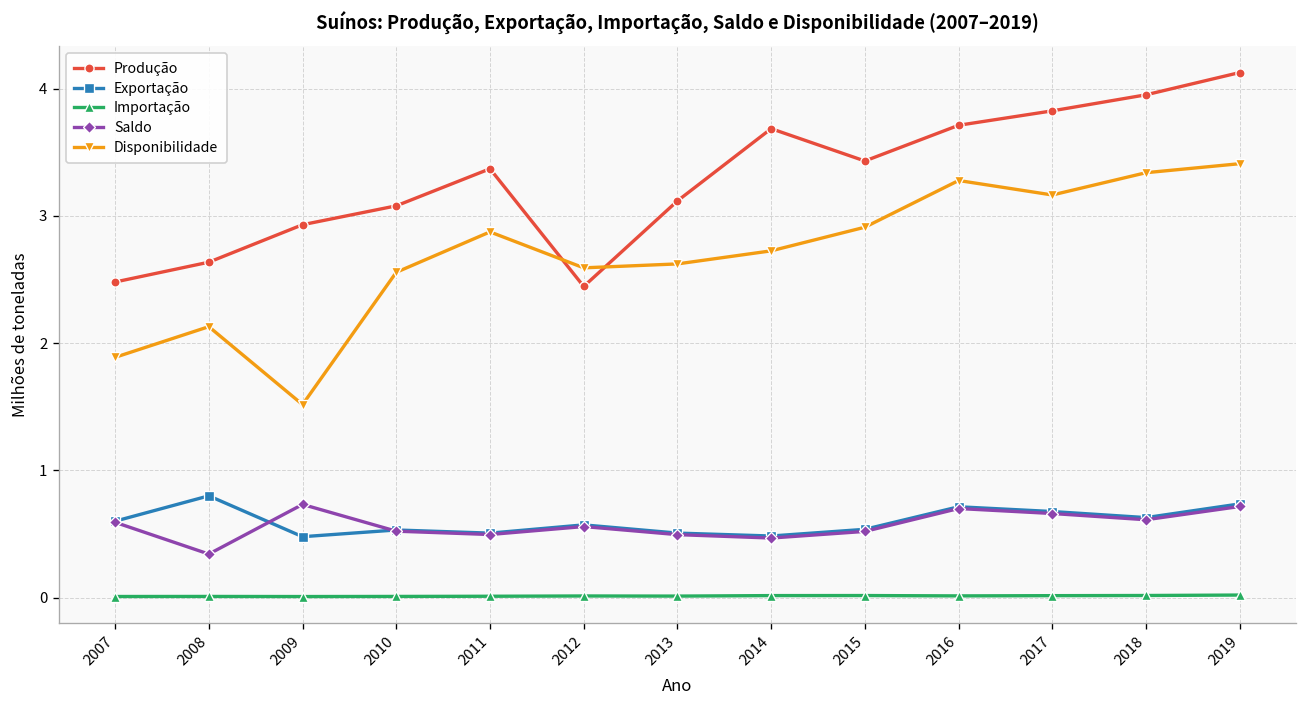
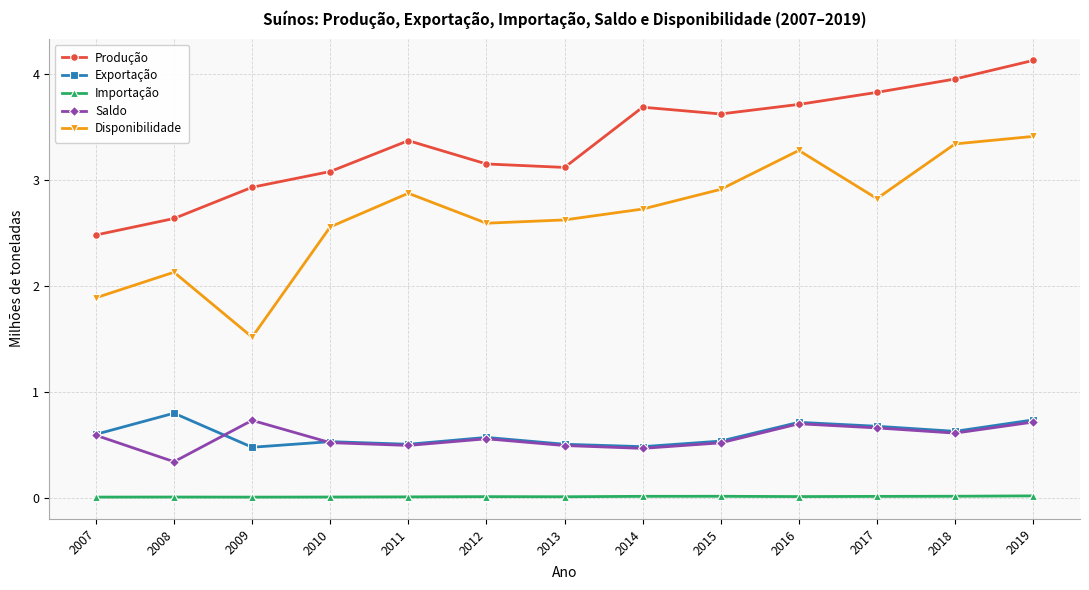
  {
    "Produção": {
      "2007": 2.48,
      "2008": 2.64,
      "2009": 2.93,
      "2010": 3.08,
      "2011": 3.37,
-     "2012": 2.45,
+     "2012": 3.15,
      "2013": 3.12,
      "2014": 3.68,
-     "2015": 3.43,
+     "2015": 3.62,
      "2016": 3.71,
      "2017": 3.82,
      "2018": 3.95,
      "2019": 4.13
    },
    "Exportação": {
      "2008": 0.80,
      "2009": 0.48
    },
    "Importação": {
      "2007": 0.01,
      "2008": 0.01,
      "2009": 0.01,
      "2010": 0.01,
      "2011": 0.01,
      "2012": 0.01,
      "2013": 0.01,
      "2014": 0.02,
      "2015": 0.02,
      "2016": 0.01,
      "2017": 0.02,
      "2018": 0.02,
      "2019": 0.02
    },
    "Saldo": {
      "2008": 0.34,
      "2009": 0.73
    },
    "Disponibilidade": {
      "2007": 1.89,
      "2008": 2.13,
      "2009": 1.52,
      "2010": 2.56,
      "2011": 2.87,
      "2012": 2.59,
      "2013": 2.62,
      "2014": 2.72,
      "2015": 2.91,
      "2016": 3.28,
-     "2017": 3.16,
+     "2017": 2.82,
      "2018": 3.34,
      "2019": 3.41
    }
  }
